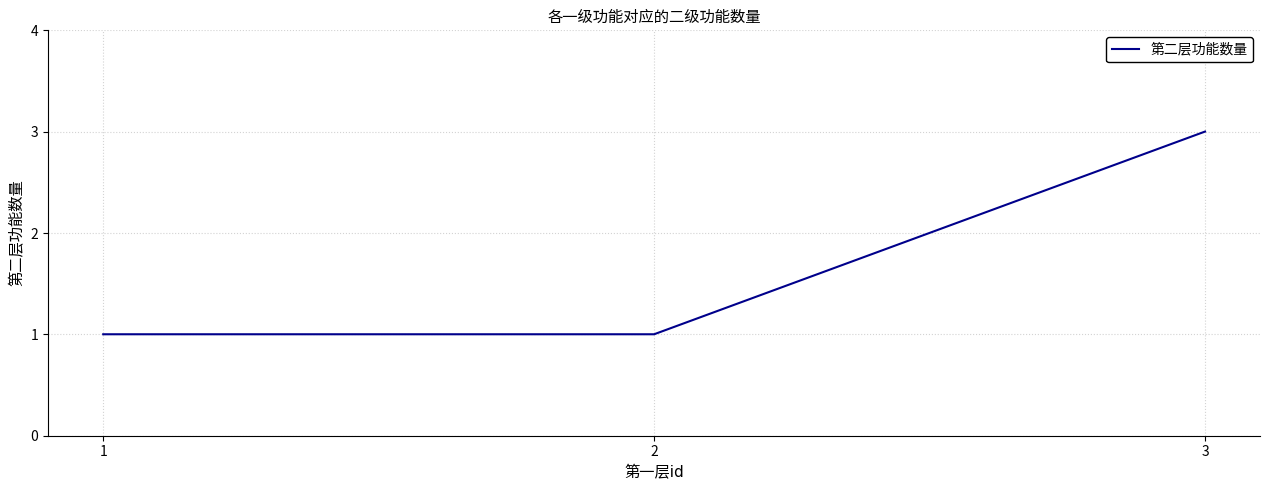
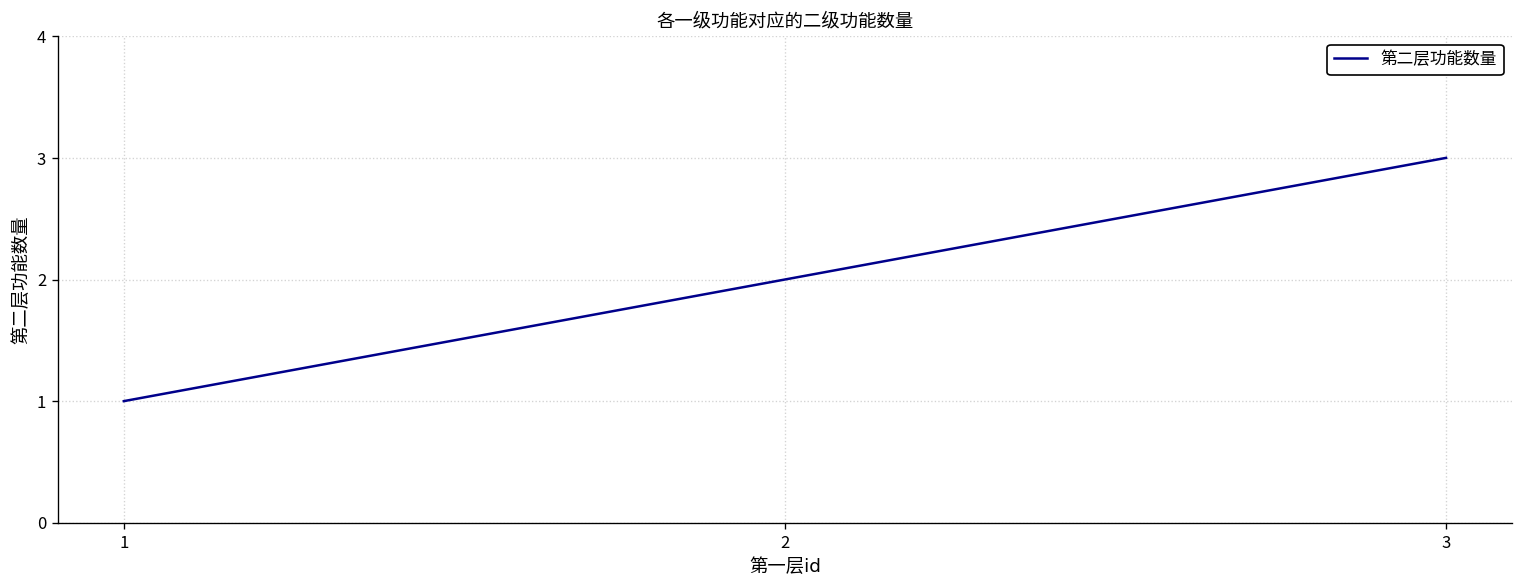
  {
    "1": 1,
-   "2": 1,
+   "2": 2,
    "3": 3
  }
